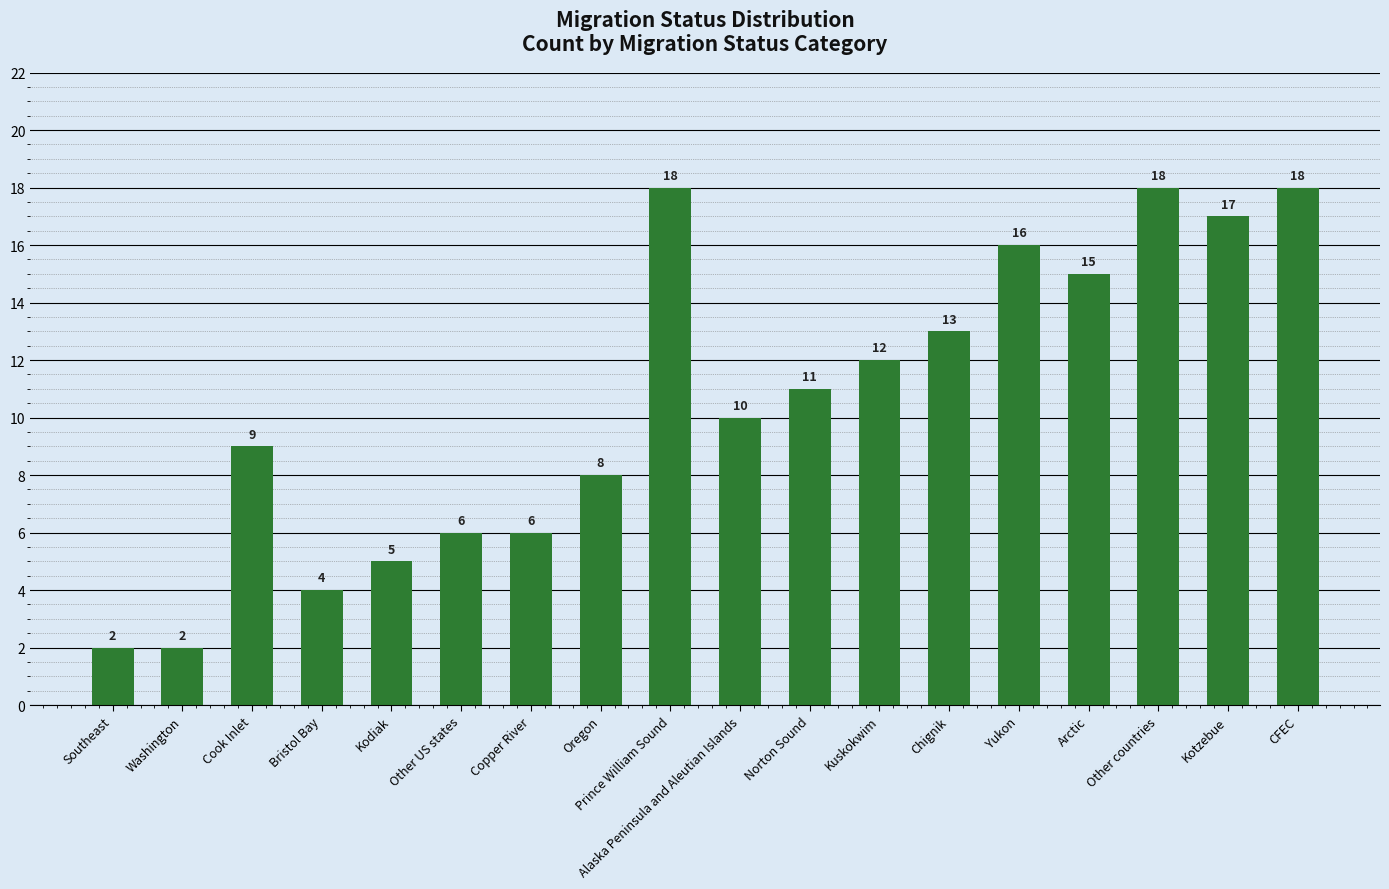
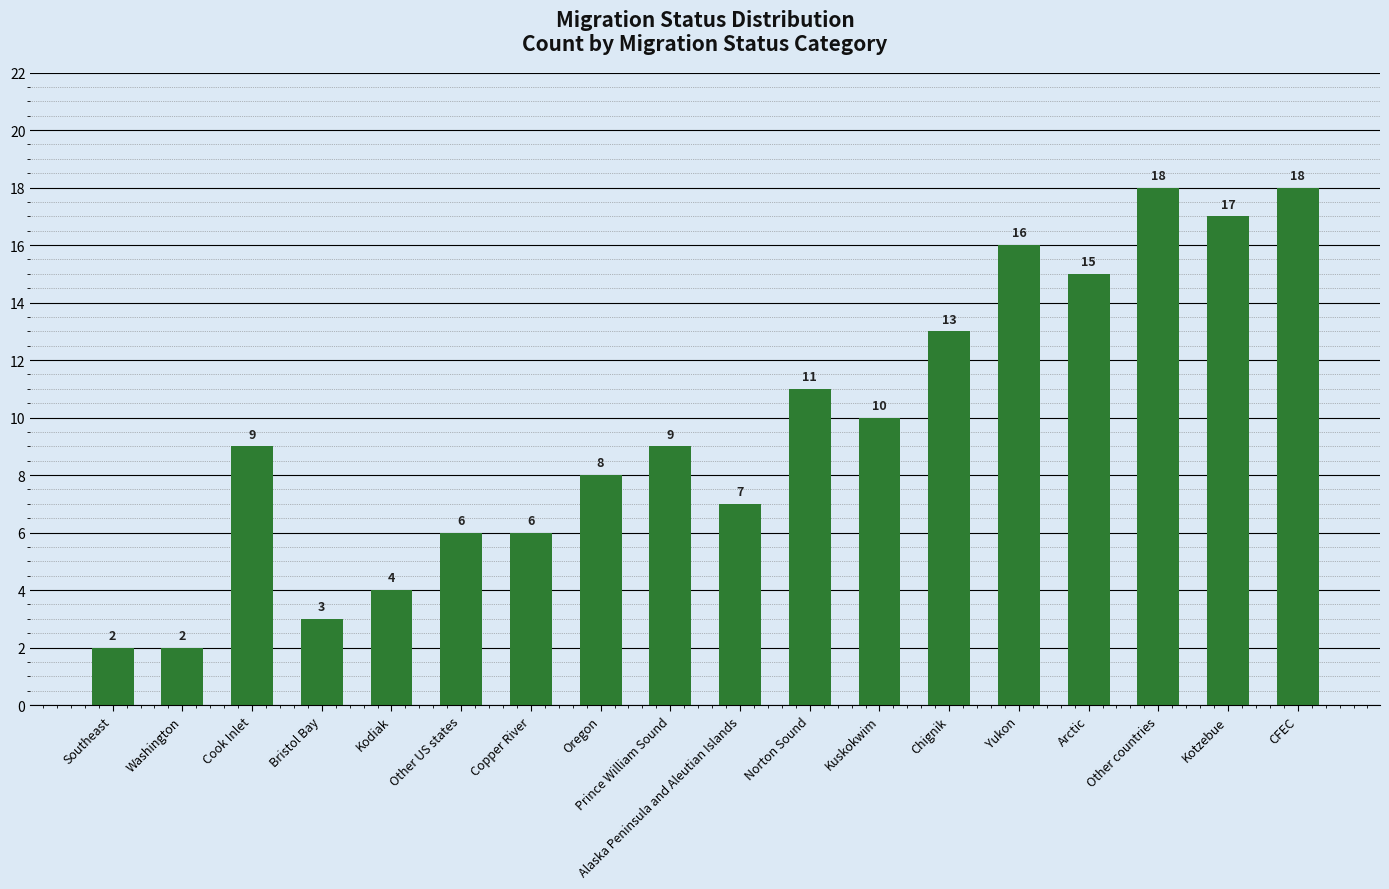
  {
    "Southeast": 2,
    "Washington": 2,
    "Cook Inlet": 9,
-   "Bristol Bay": 4,
-   "Kodiak": 5,
+   "Bristol Bay": 3,
+   "Kodiak": 4,
    "Other US states": 6,
    "Copper River": 6,
    "Oregon": 8,
-   "Prince William Sound": 18,
-   "Alaska Peninsula and Aleutian Islands": 10,
+   "Prince William Sound": 9,
+   "Alaska Peninsula and Aleutian Islands": 7,
    "Norton Sound": 11,
-   "Kuskokwim": 12,
+   "Kuskokwim": 10,
    "Chignik": 13,
    "Yukon": 16,
    "Arctic": 15,
    "Other countries": 18,
    "Kotzebue": 17,
    "CFEC": 18
  }
